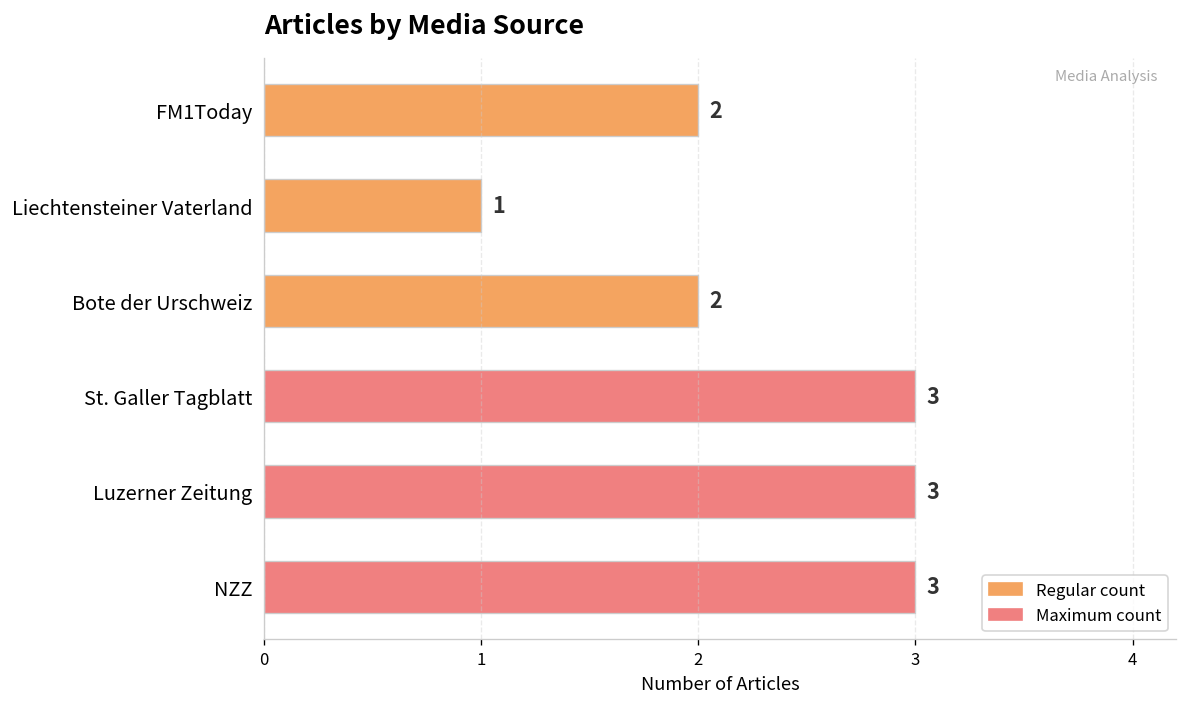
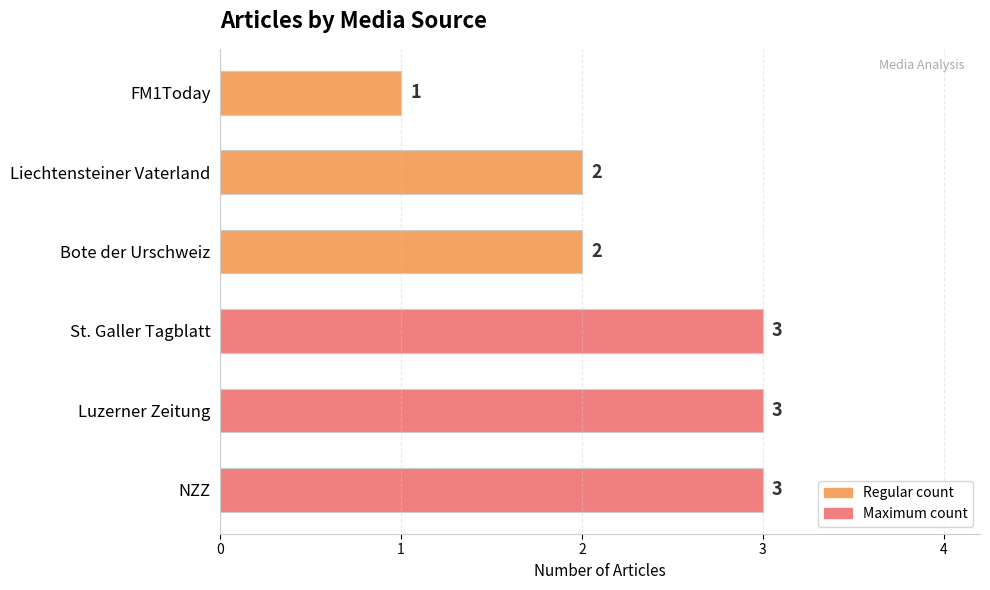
  {
-   "FM1Today": 2,
-   "Liechtensteiner Vaterland": 1,
+   "FM1Today": 1,
+   "Liechtensteiner Vaterland": 2,
    "Bote der Urschweiz": 2,
    "St. Galler Tagblatt": 3,
    "Luzerner Zeitung": 3,
    "NZZ": 3
  }
